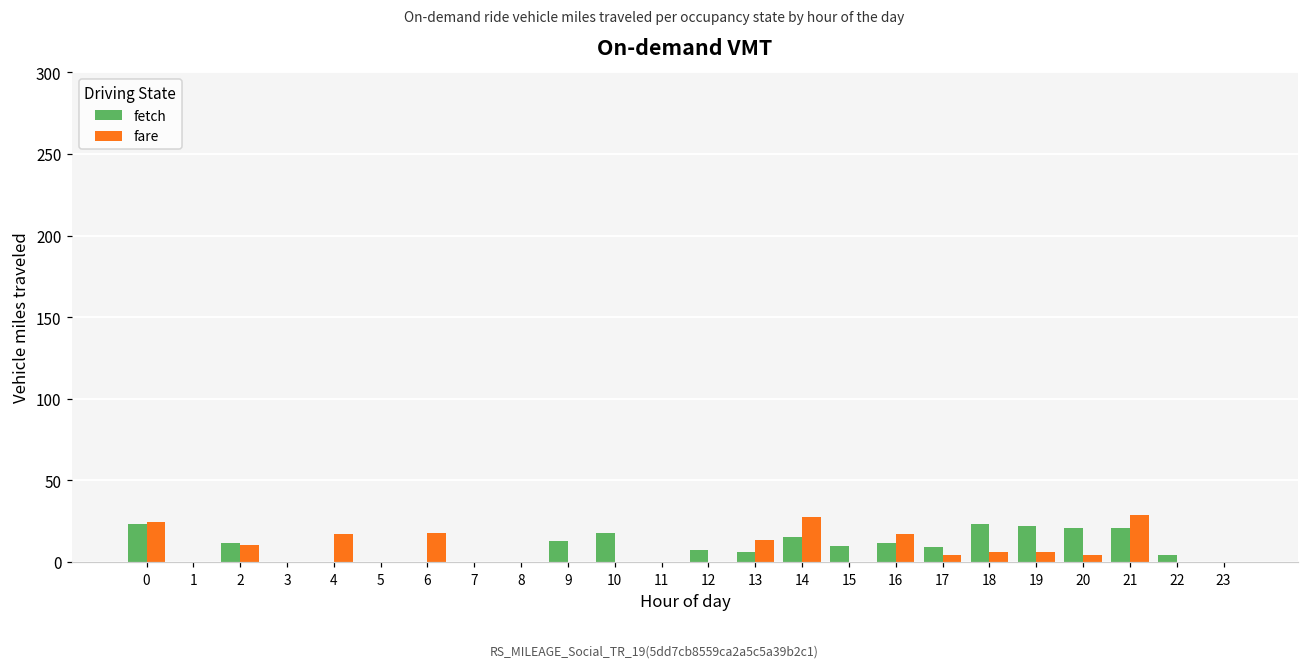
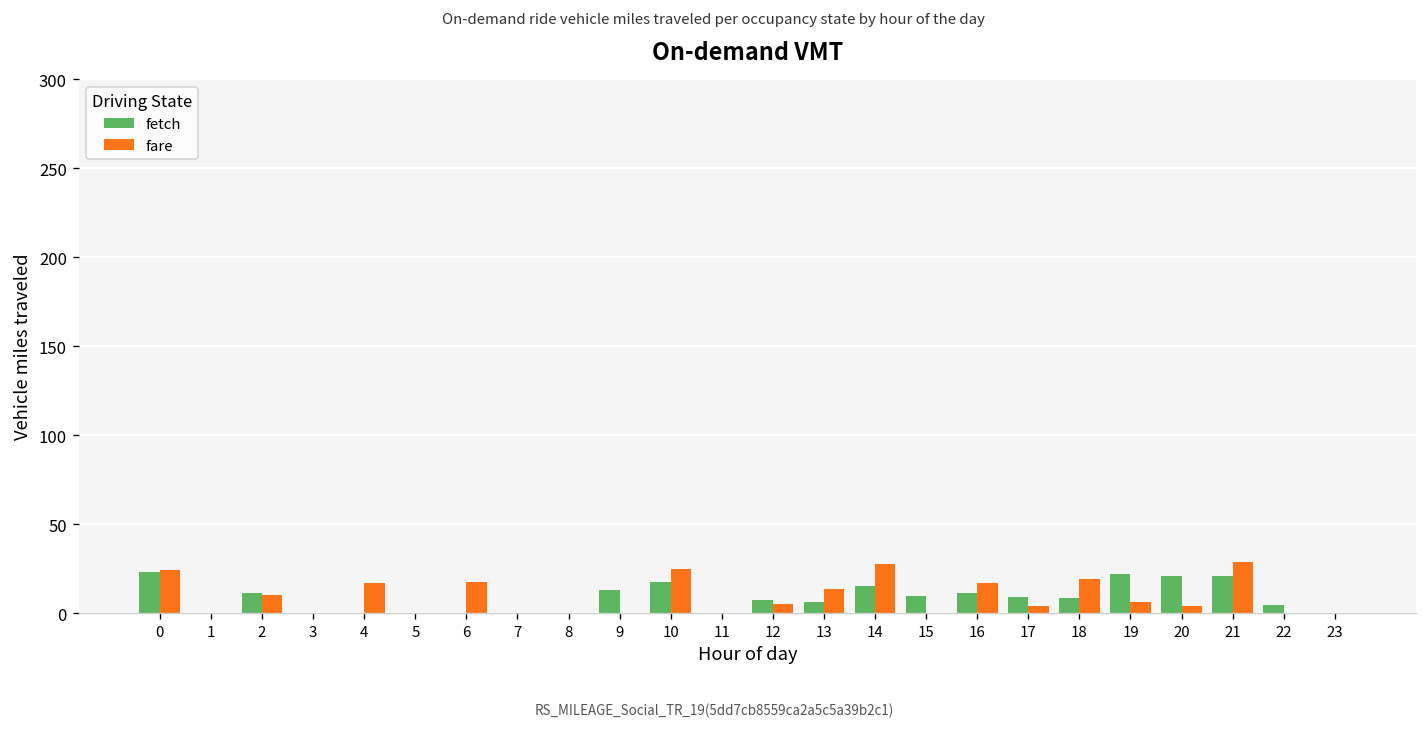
  {
    "fetch": {
      "0": 23,
      "1": 0,
      "2": 12,
      "3": 0,
      "4": 0,
      "5": 0,
      "6": 0,
      "7": 0,
      "8": 0,
      "9": 13,
      "10": 18,
      "11": 0,
      "12": 7,
      "13": 6,
      "14": 15,
      "15": 10,
      "16": 12,
      "17": 9,
-     "18": 23,
+     "18": 8,
      "19": 22,
      "20": 21,
      "21": 21,
      "22": 4,
      "23": 0
    },
    "fare": {
      "0": 24,
      "1": 0,
      "2": 10,
      "3": 0,
      "4": 17,
      "5": 0,
      "6": 18,
      "7": 0,
      "8": 0,
      "9": 0,
-     "10": 0,
+     "10": 25,
      "11": 0,
-     "12": 0,
+     "12": 6,
      "13": 14,
      "14": 28,
      "15": 0,
      "16": 17,
      "17": 4,
-     "18": 6,
+     "18": 19,
      "19": 6,
      "20": 4,
      "21": 29,
      "22": 0,
      "23": 0
    }
  }
